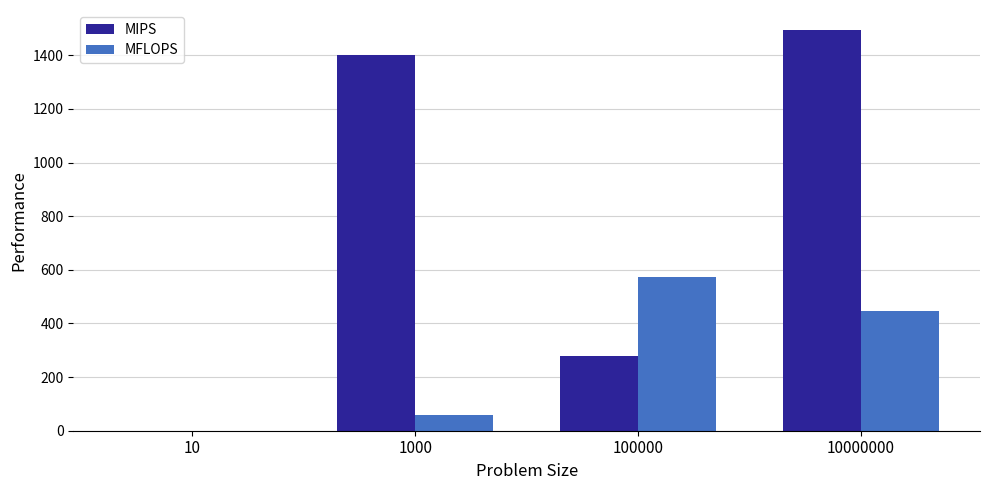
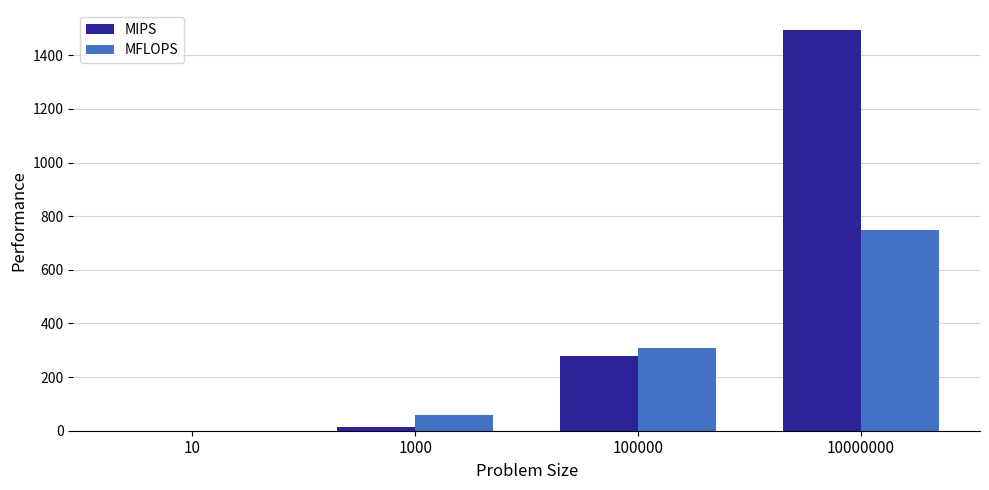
  {
    "MIPS": {
-     "1000": 1400,
+     "1000": 10,
      "100000": 280,
      "10000000": 1490
    },
    "MFLOPS": {
      "1000": 60,
-     "100000": 570,
-     "10000000": 450
+     "100000": 310,
+     "10000000": 750
    }
  }
